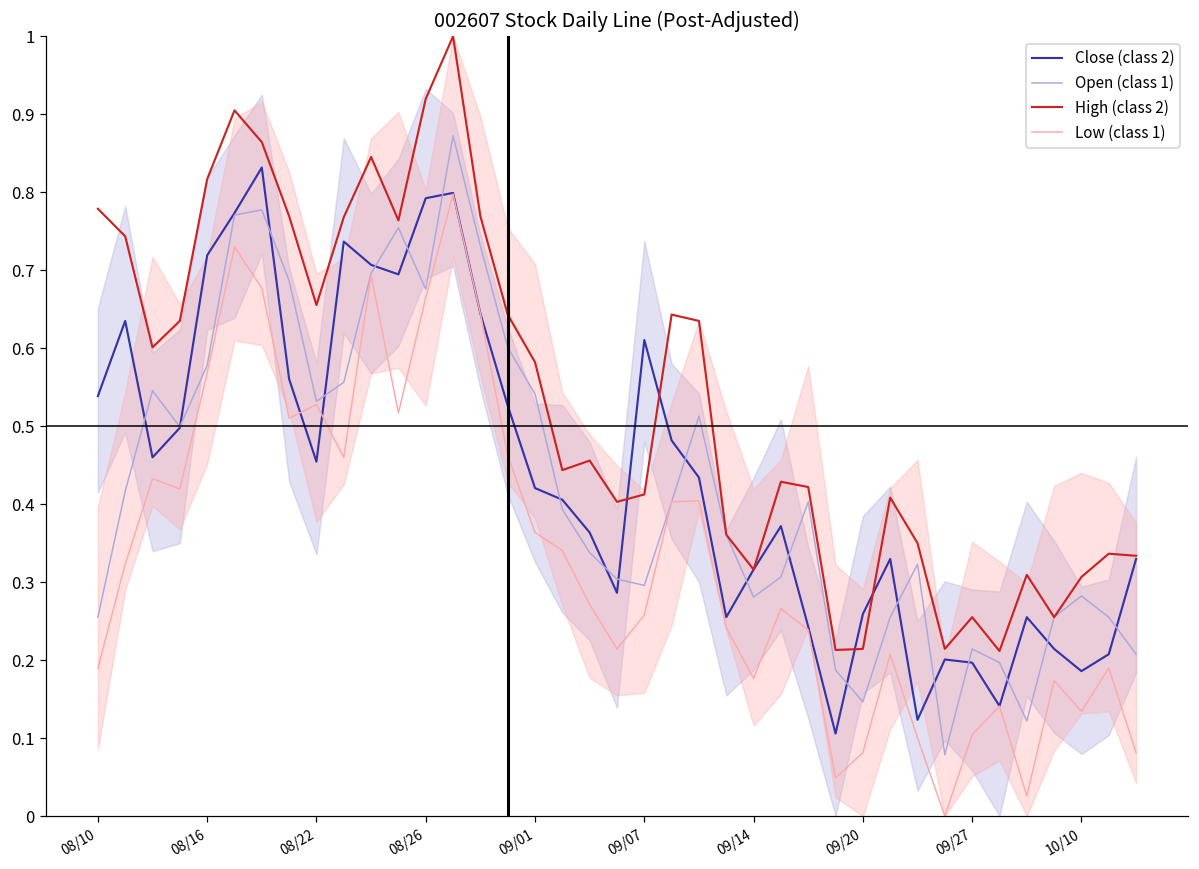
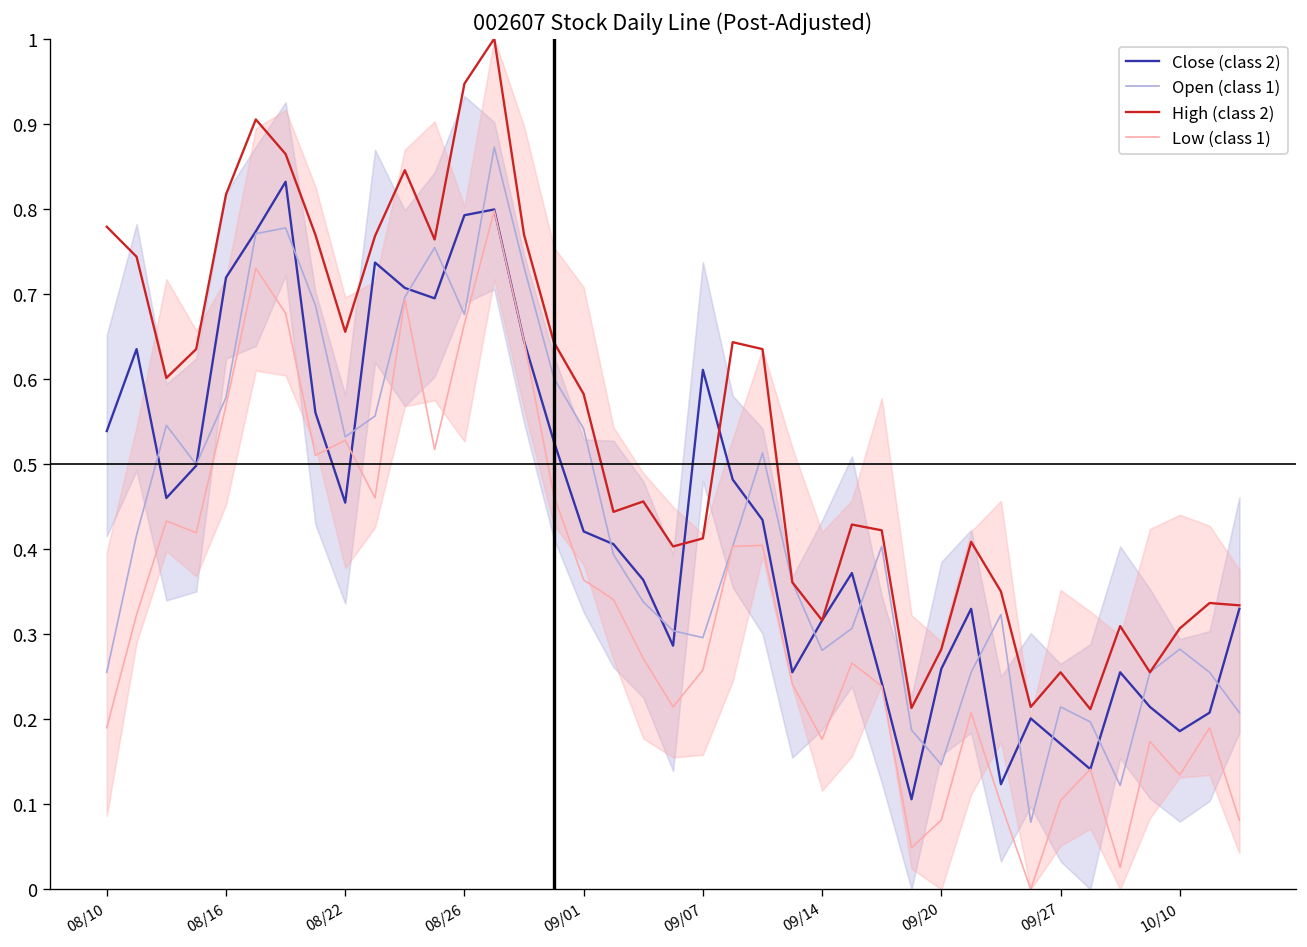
  {
    "Close (class 2)": {
      "08/10": 0.54,
      "08/22": 0.45,
      "08/26": 0.79,
      "09/01": 0.42,
      "09/07": 0.61,
      "09/20": 0.26,
-     "09/27": 0.20,
+     "09/27": 0.17,
      "10/10": 0.19
    },
    "High (class 2)": {
      "08/10": 0.78,
      "08/22": 0.66,
-     "08/26": 0.92,
+     "08/26": 0.95,
      "09/01": 0.58,
      "09/07": 0.41,
-     "09/20": 0.21,
+     "09/20": 0.28,
      "09/27": 0.26,
      "10/10": 0.31
    }
  }
